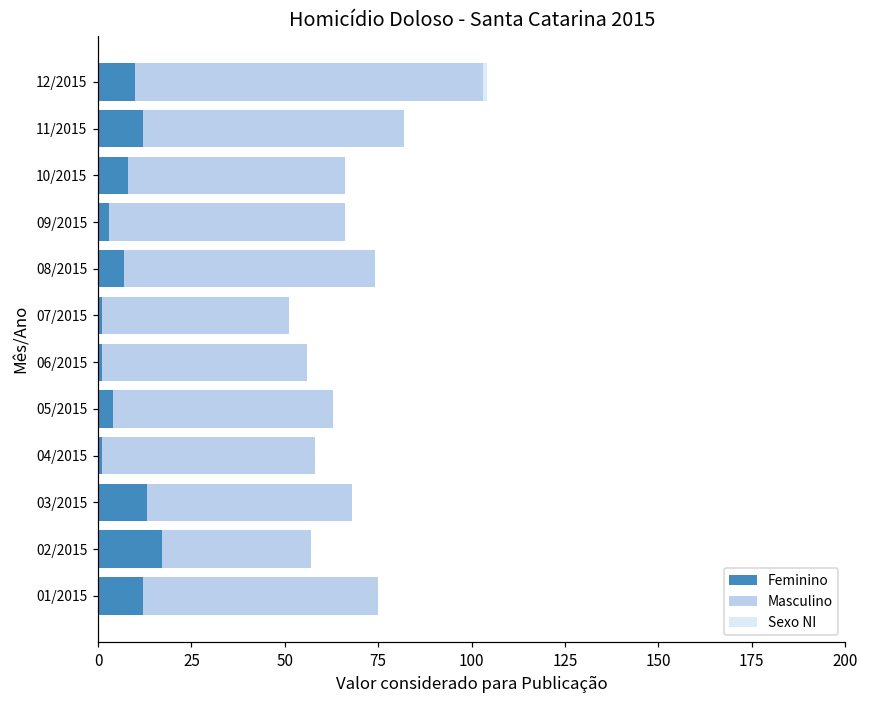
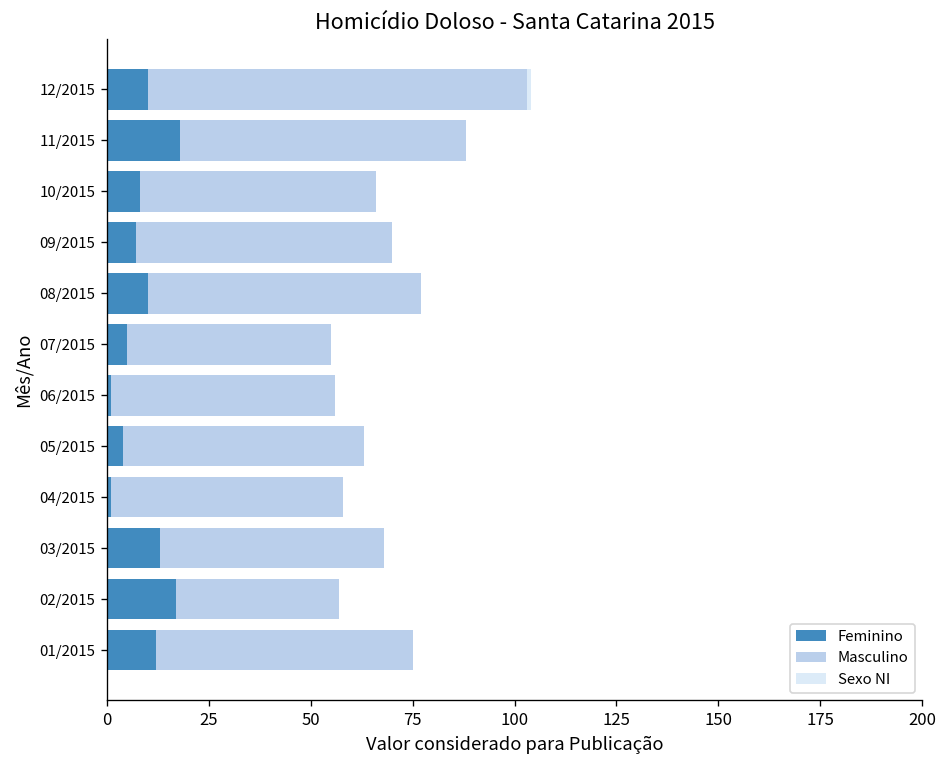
  {
    "Feminino": {
      "12/2015": 10,
-     "11/2015": 12,
+     "11/2015": 18,
      "10/2015": 8,
-     "09/2015": 3,
-     "08/2015": 7,
-     "07/2015": 1,
+     "09/2015": 7,
+     "08/2015": 10,
+     "07/2015": 5,
      "06/2015": 1,
      "05/2015": 4,
      "04/2015": 1,
      "03/2015": 13,
      "02/2015": 17,
      "01/2015": 12
    }
  }
